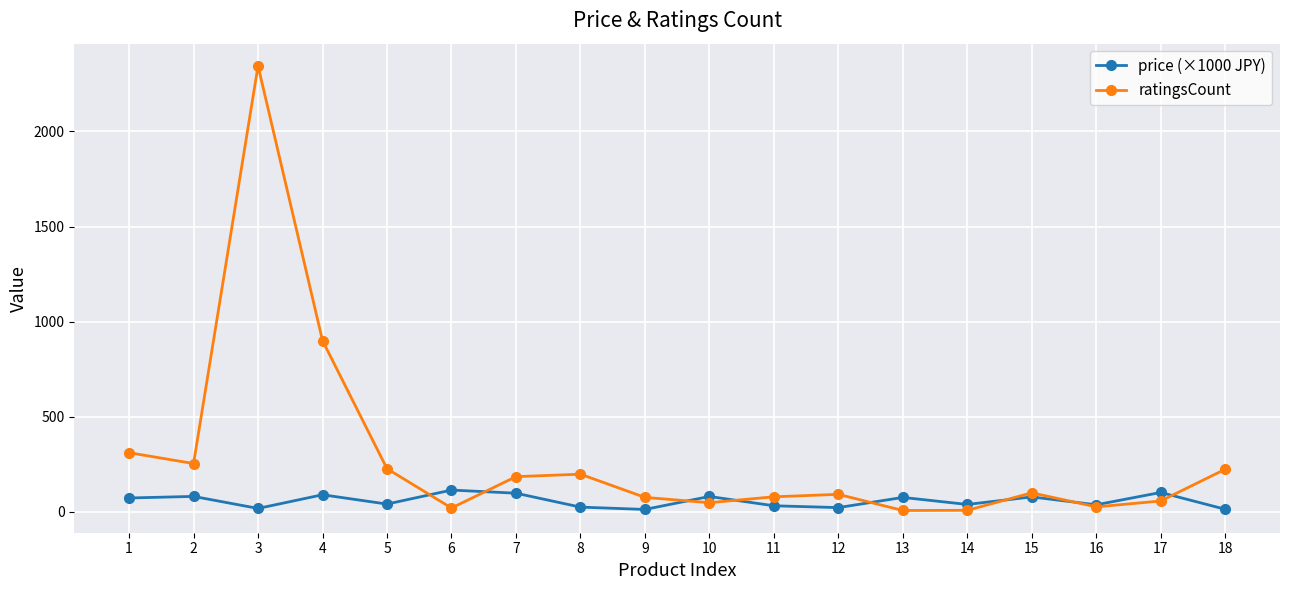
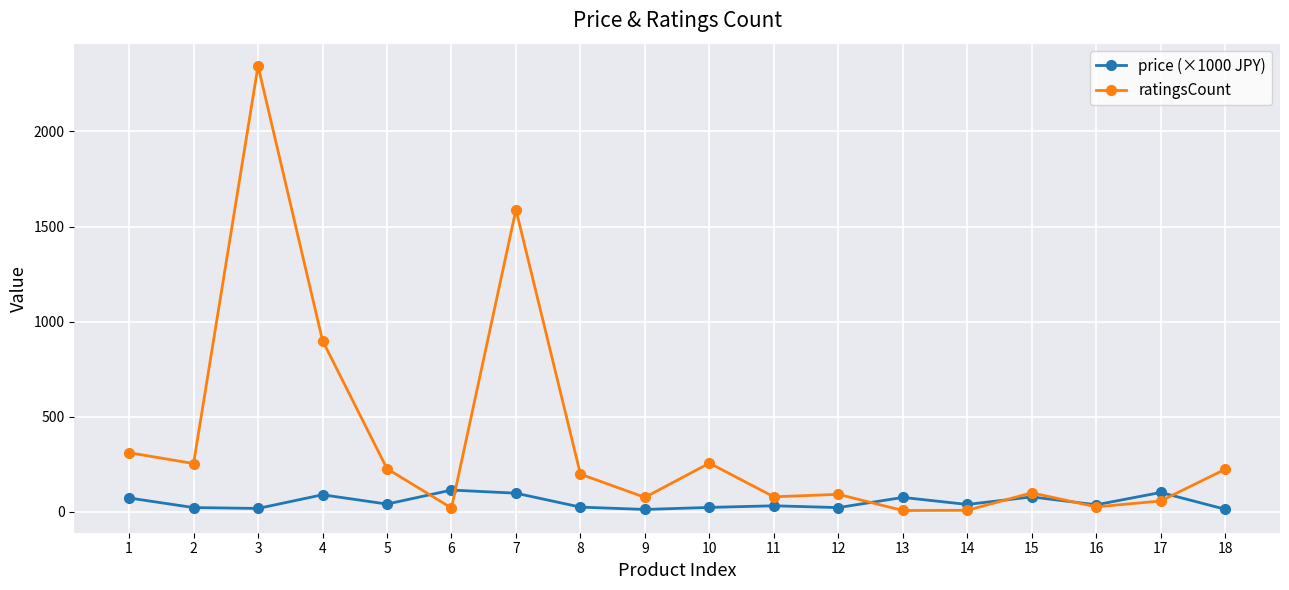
  {
    "price (×1000 JPY)": {
      "1": 70,
-     "2": 80,
+     "2": 20,
      "3": 20,
      "4": 90,
      "5": 40,
      "6": 110,
      "7": 100,
      "8": 20,
      "9": 10,
-     "10": 80,
+     "10": 20,
      "11": 30,
      "12": 20,
      "13": 70,
      "14": 40,
      "15": 80,
      "17": 100,
      "18": 10
    },
    "ratingsCount": {
      "1": 310,
      "2": 250,
      "3": 2350,
      "4": 900,
      "5": 230,
      "6": 20,
-     "7": 180,
+     "7": 1590,
      "8": 200,
      "9": 80,
-     "10": 50,
+     "10": 260,
      "11": 80,
      "12": 90,
      "13": 10,
      "14": 10,
      "15": 100,
      "17": 60,
      "18": 220
    }
  }
